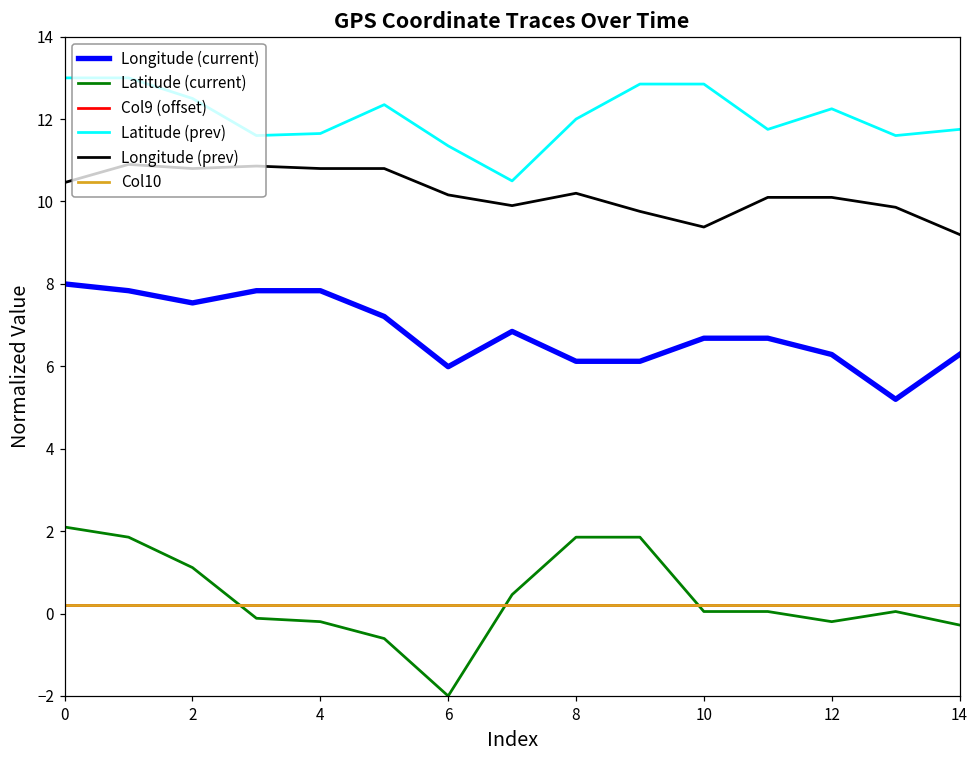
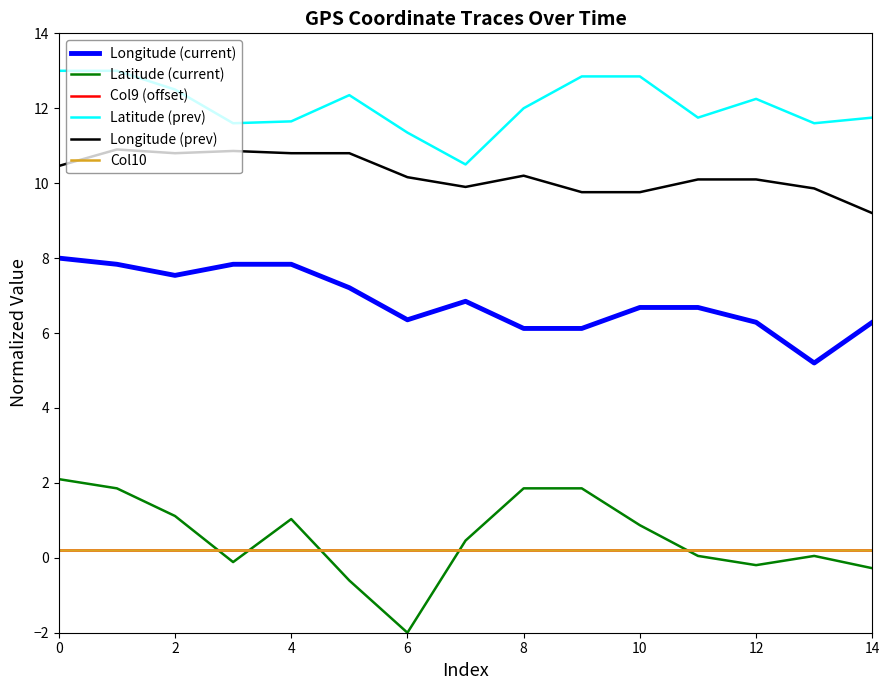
  {
    "Longitude (current)": {
      "0": 8.0,
      "2": 7.5,
      "4": 7.8,
-     "6": 6.0,
+     "6": 6.4,
      "8": 6.1,
      "10": 6.7,
      "12": 6.3,
      "14": 6.3
    },
    "Latitude (current)": {
      "0": 2.1,
      "2": 1.1,
-     "4": -0.2,
+     "4": 1.0,
      "6": -2.0,
      "8": 1.9,
-     "10": 0.0,
+     "10": 0.9,
      "12": -0.2,
      "14": -0.3
    },
    "Col10": {
      "0": 0.2,
      "2": 0.2,
      "4": 0.2,
      "6": 0.2,
      "8": 0.2,
      "10": 0.2,
      "12": 0.2,
      "14": 0.2
    },
    "Latitude (prev)": {
      "0": 13.0,
      "4": 11.7,
      "6": 11.4,
      "8": 12.0,
      "10": 12.9,
      "12": 12.2,
      "14": 11.8
    },
    "Longitude (prev)": {
      "0": 10.5,
      "4": 10.8,
      "6": 10.2,
      "8": 10.2,
-     "10": 9.4,
+     "10": 9.8,
      "12": 10.1,
      "14": 9.2
    }
  }
